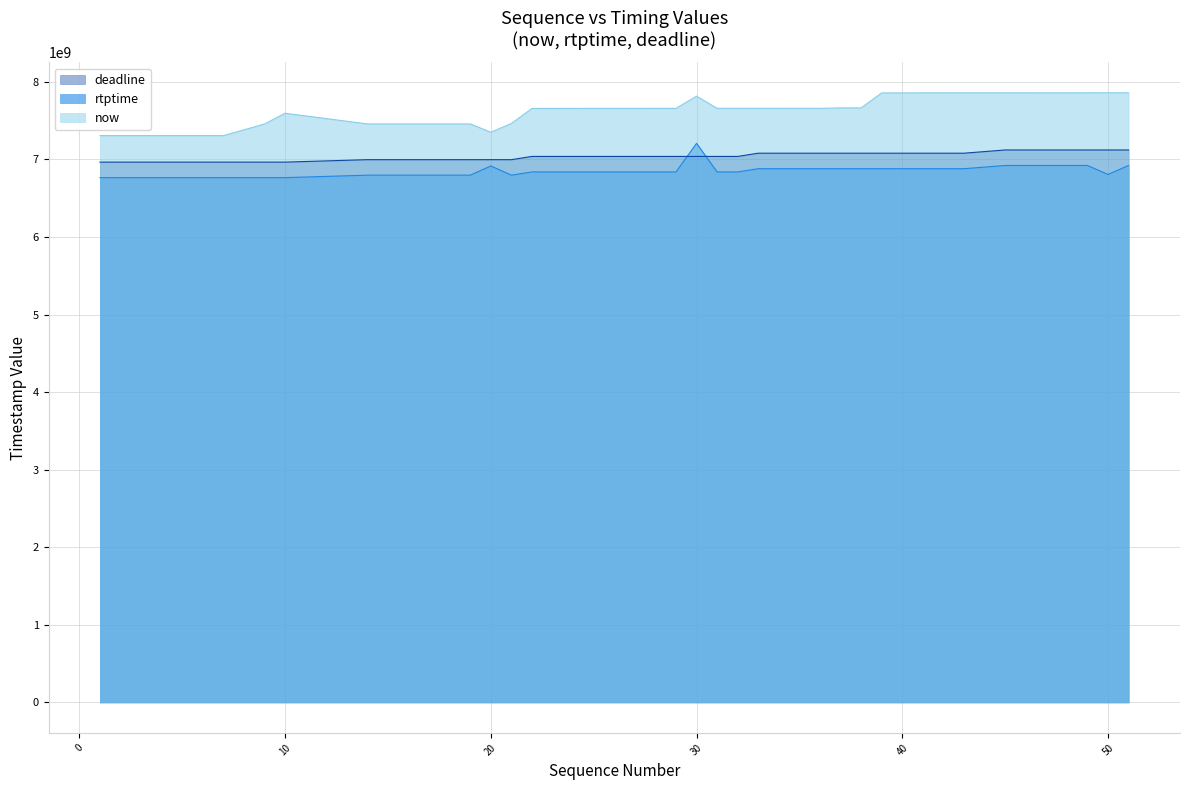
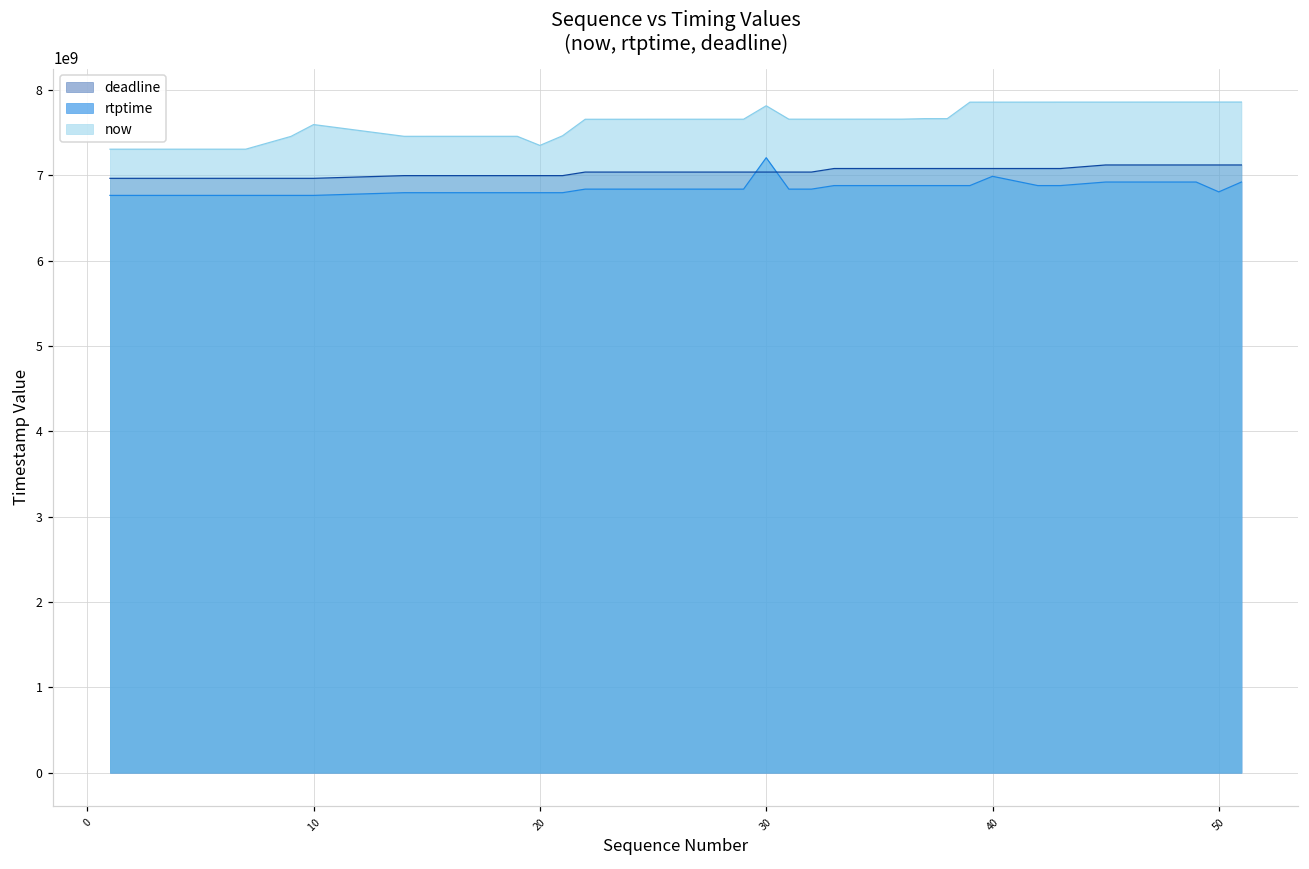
  {
    "deadline": {
      "10": 7000000000,
      "20": 7000000000,
      "30": 7000000000,
      "40": 7100000000,
      "50": 7100000000
    },
    "rtptime": {
      "10": 6800000000,
-     "20": 6900000000,
+     "20": 6800000000,
      "30": 7200000000,
-     "40": 6900000000,
+     "40": 7000000000,
      "50": 6800000000
    },
    "now": {
      "10": 7600000000,
      "20": 7400000000,
      "30": 7800000000,
      "40": 7900000000,
      "50": 7900000000
    }
  }
